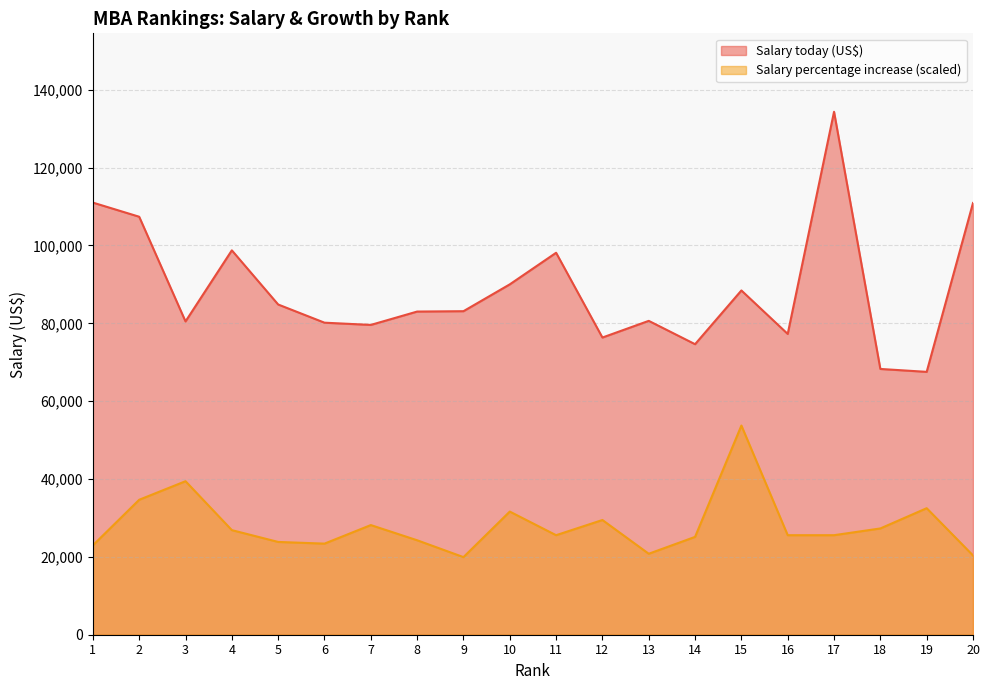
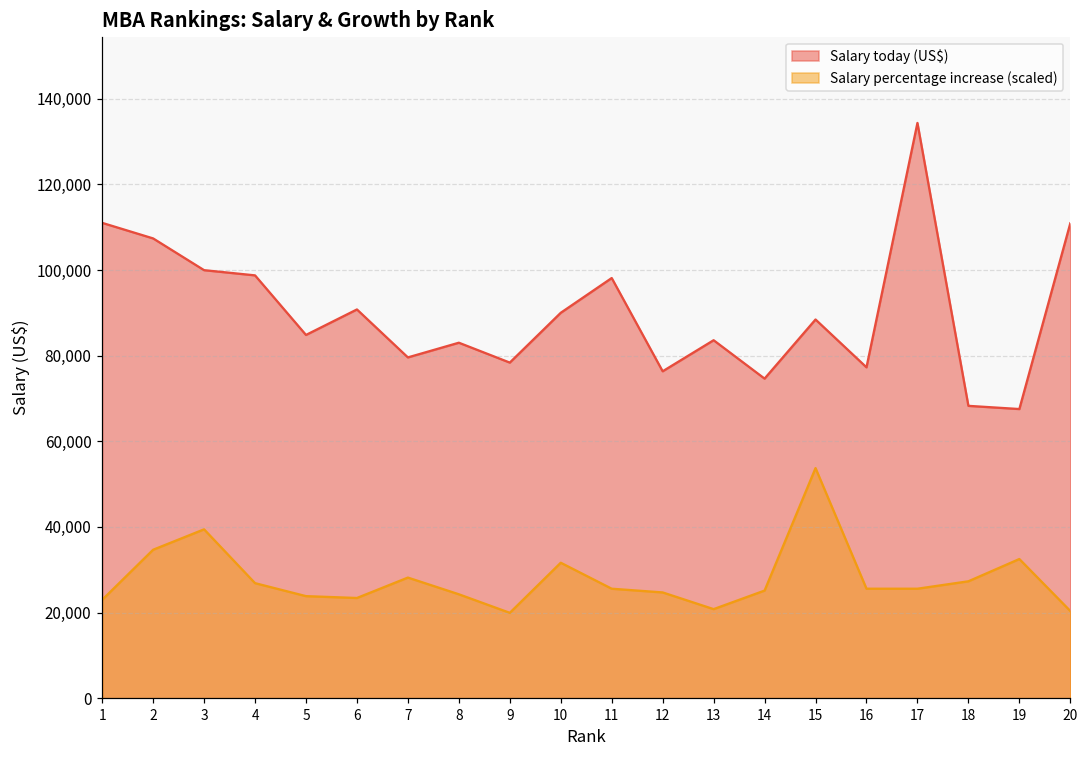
  {
    "Salary today (US$)": {
      "1": "111,000",
      "2": "107,000",
-     "3": "80,000",
+     "3": "100,000",
      "4": "99,000",
      "5": "85,000",
-     "6": "80,000",
+     "6": "91,000",
      "7": "80,000",
      "8": "83,000",
-     "9": "83,000",
+     "9": "78,000",
      "10": "90,000",
      "11": "98,000",
      "12": "76,000",
-     "13": "81,000",
+     "13": "84,000",
      "14": "75,000",
      "15": "88,000",
      "16": "77,000",
      "17": "134,000",
      "18": "68,000",
      "19": "68,000",
      "20": "111,000"
    },
    "Salary percentage increase (scaled)": {
      "1": "23,000",
      "2": "35,000",
      "3": "39,000",
      "4": "27,000",
      "5": "24,000",
      "6": "23,000",
      "7": "28,000",
      "8": "24,000",
      "9": "20,000",
      "10": "32,000",
      "11": "26,000",
-     "12": "29,000",
+     "12": "25,000",
      "13": "21,000",
      "14": "25,000",
      "15": "54,000",
      "16": "26,000",
      "17": "26,000",
      "18": "27,000",
      "19": "33,000",
      "20": "20,000"
    }
  }
